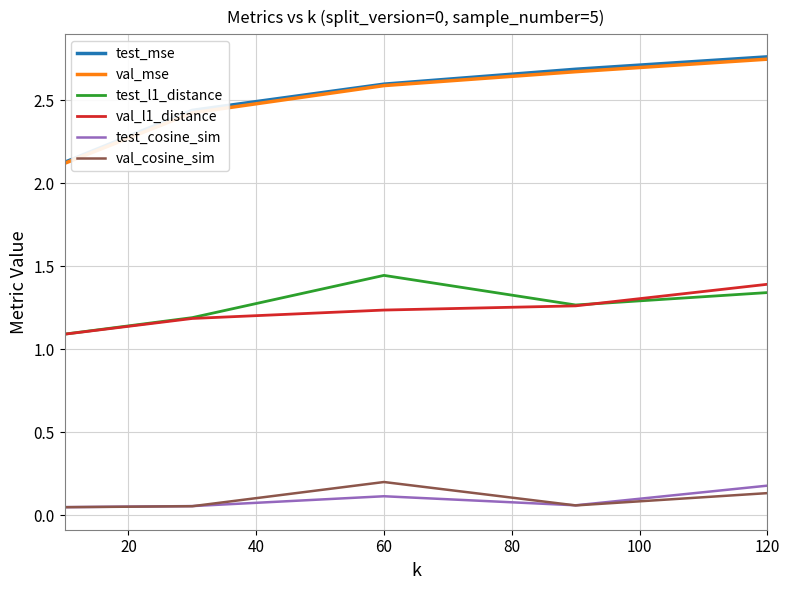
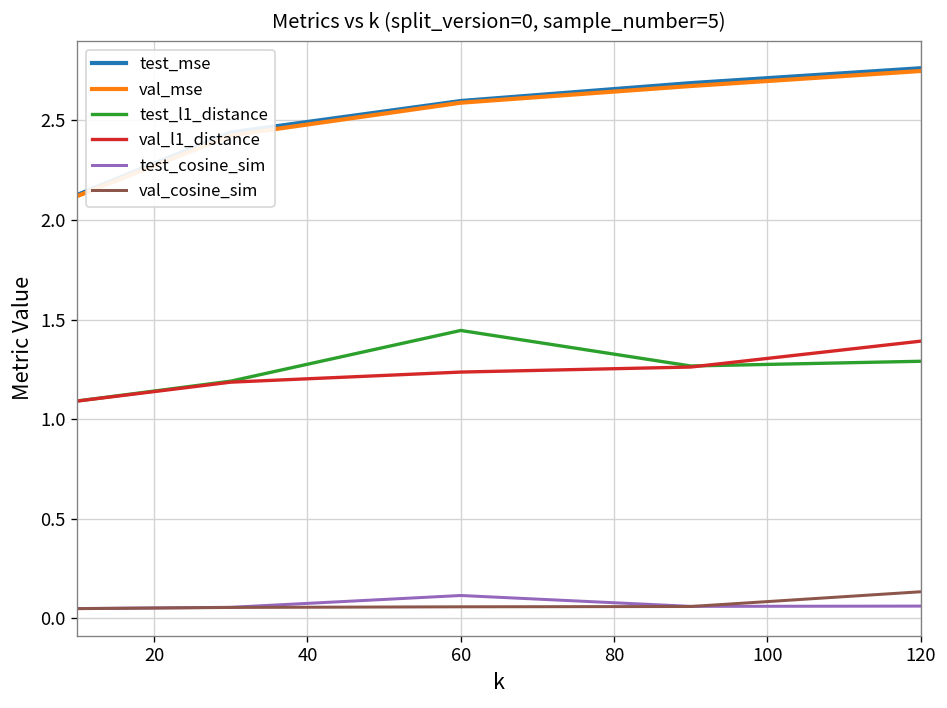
  {
    "test_l1_distance": {
      "60": 1.45,
-     "120": 1.34
+     "120": 1.29
    },
    "val_l1_distance": {
      "60": 1.24,
      "120": 1.39
    },
    "test_cosine_sim": {
      "60": 0.12,
-     "120": 0.18
+     "120": 0.06
    },
    "val_cosine_sim": {
-     "60": 0.20,
+     "60": 0.06,
      "120": 0.13
    }
  }
